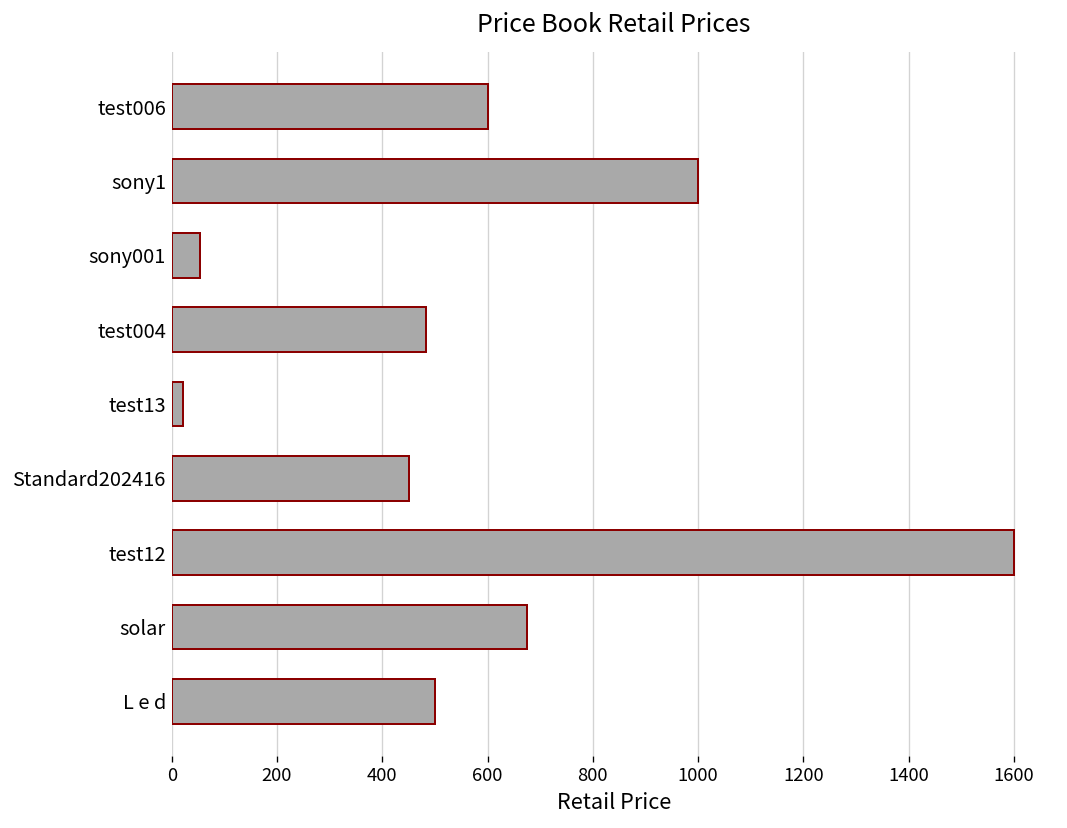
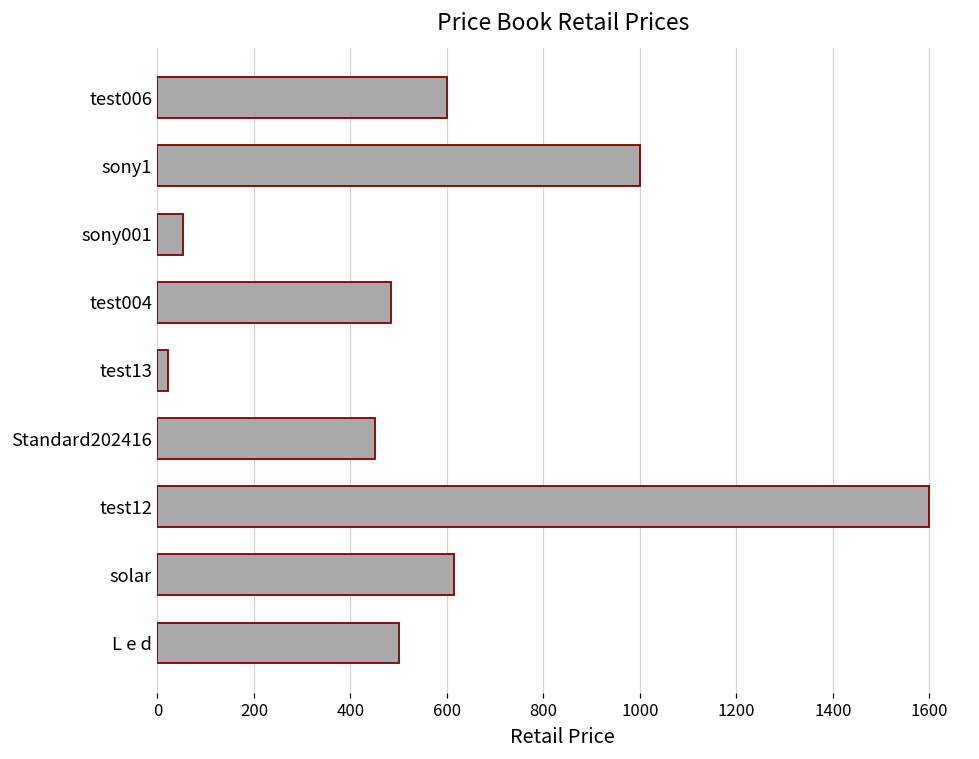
  {
    "test006": 600,
    "sony1": 1000,
    "sony001": 50,
    "test004": 480,
    "test13": 20,
    "Standard202416": 450,
    "test12": 1600,
-   "solar": 680,
+   "solar": 620,
    "L e d": 500
  }
